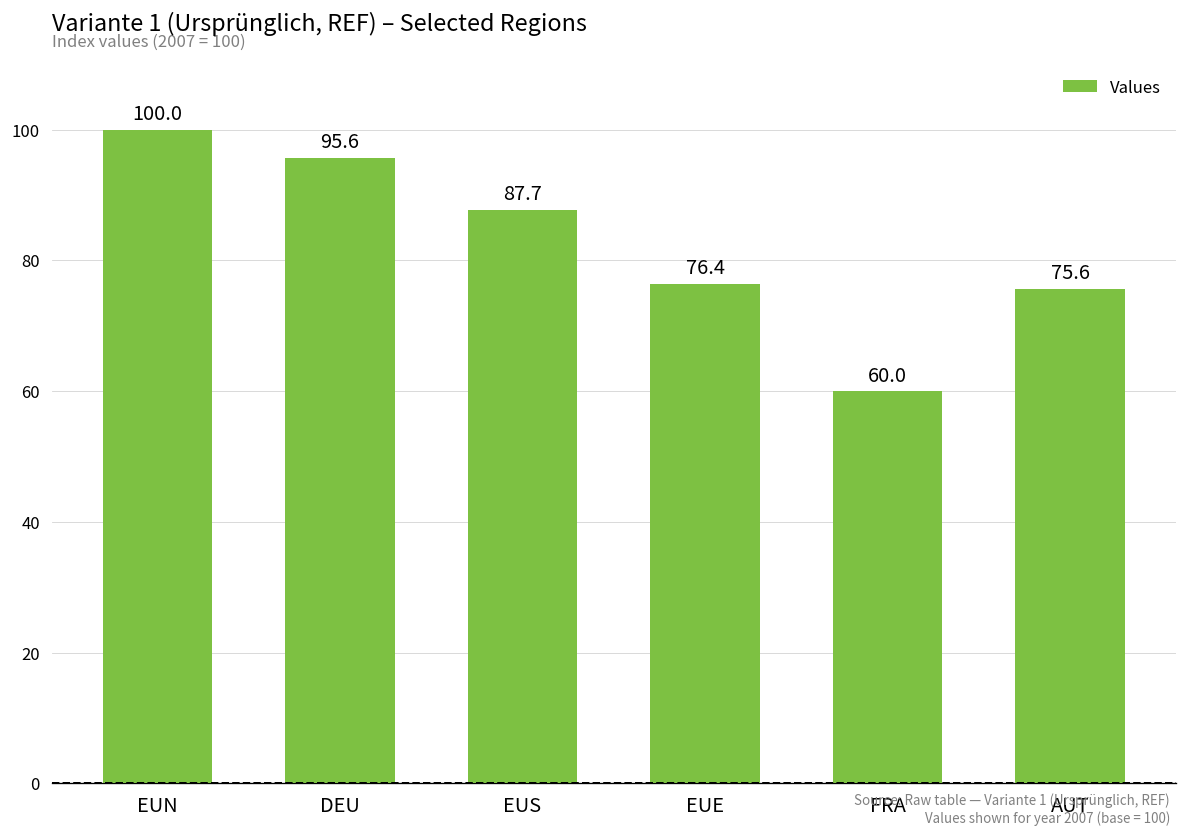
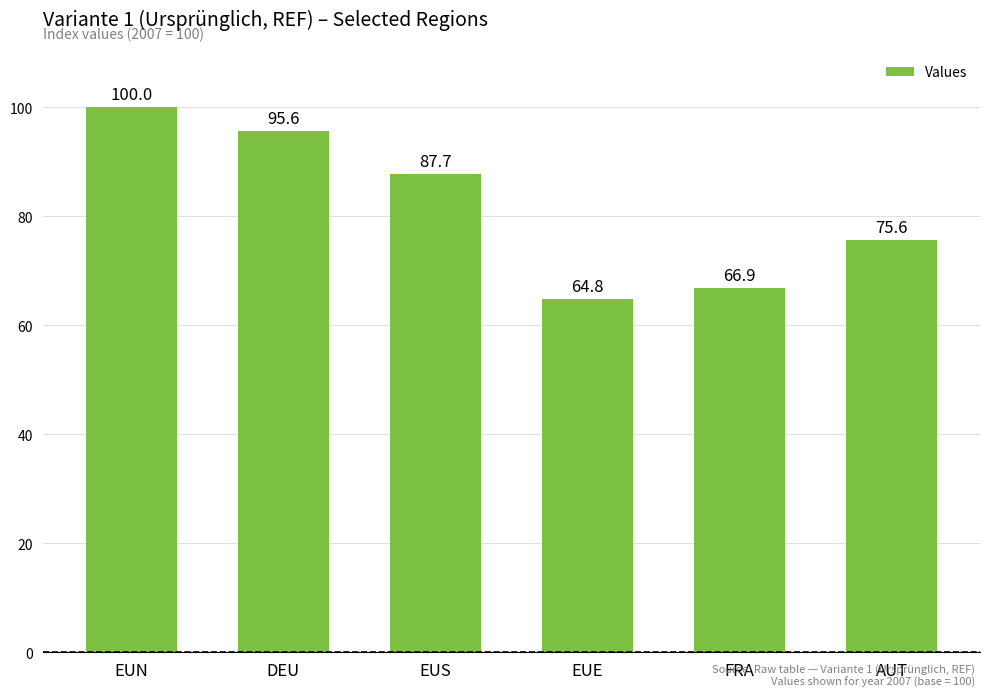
  {
    "EUN": 100.0,
    "DEU": 95.6,
    "EUS": 87.7,
-   "EUE": 76.4,
-   "FRA": 60.0,
+   "EUE": 64.8,
+   "FRA": 66.9,
    "AUT": 75.6
  }
